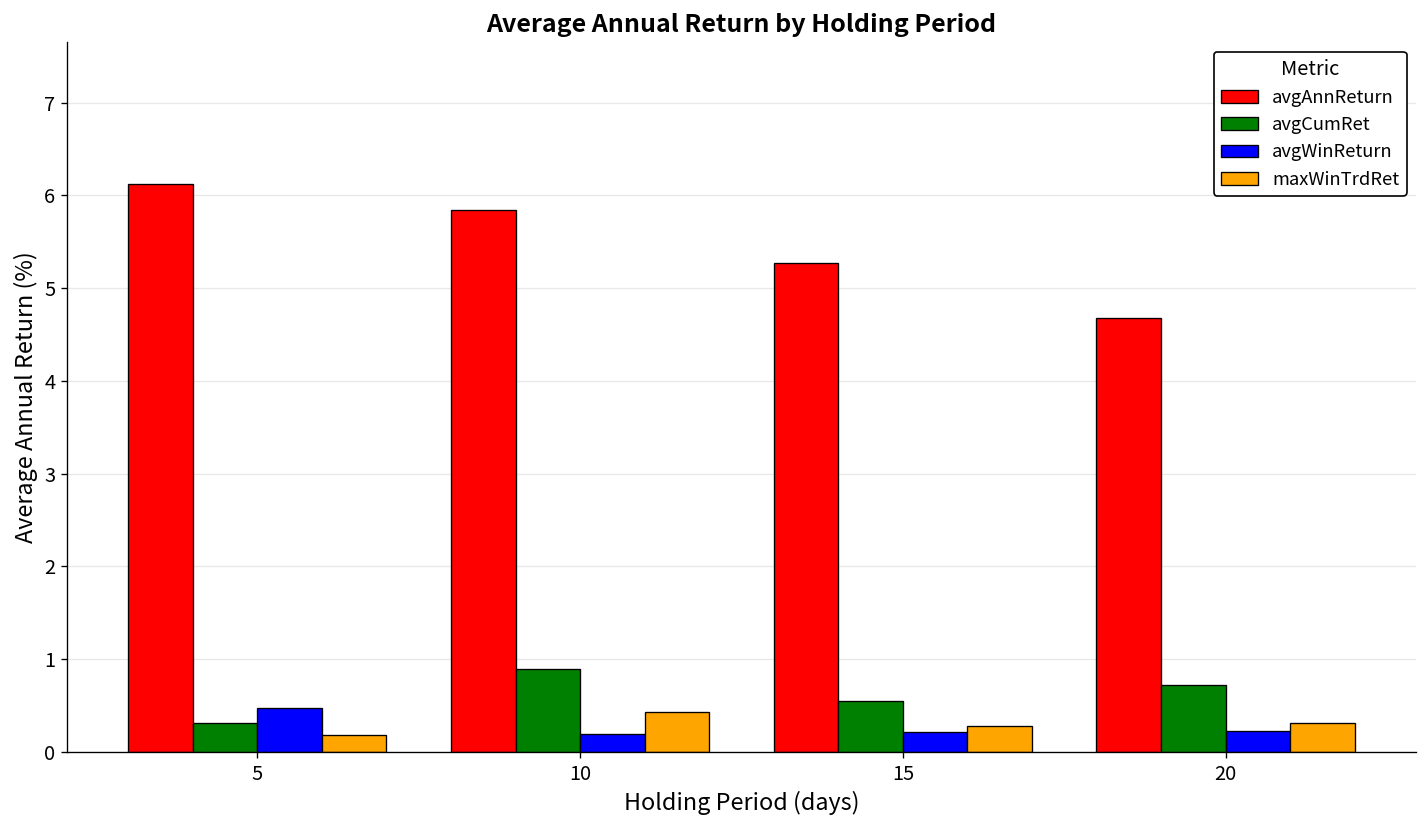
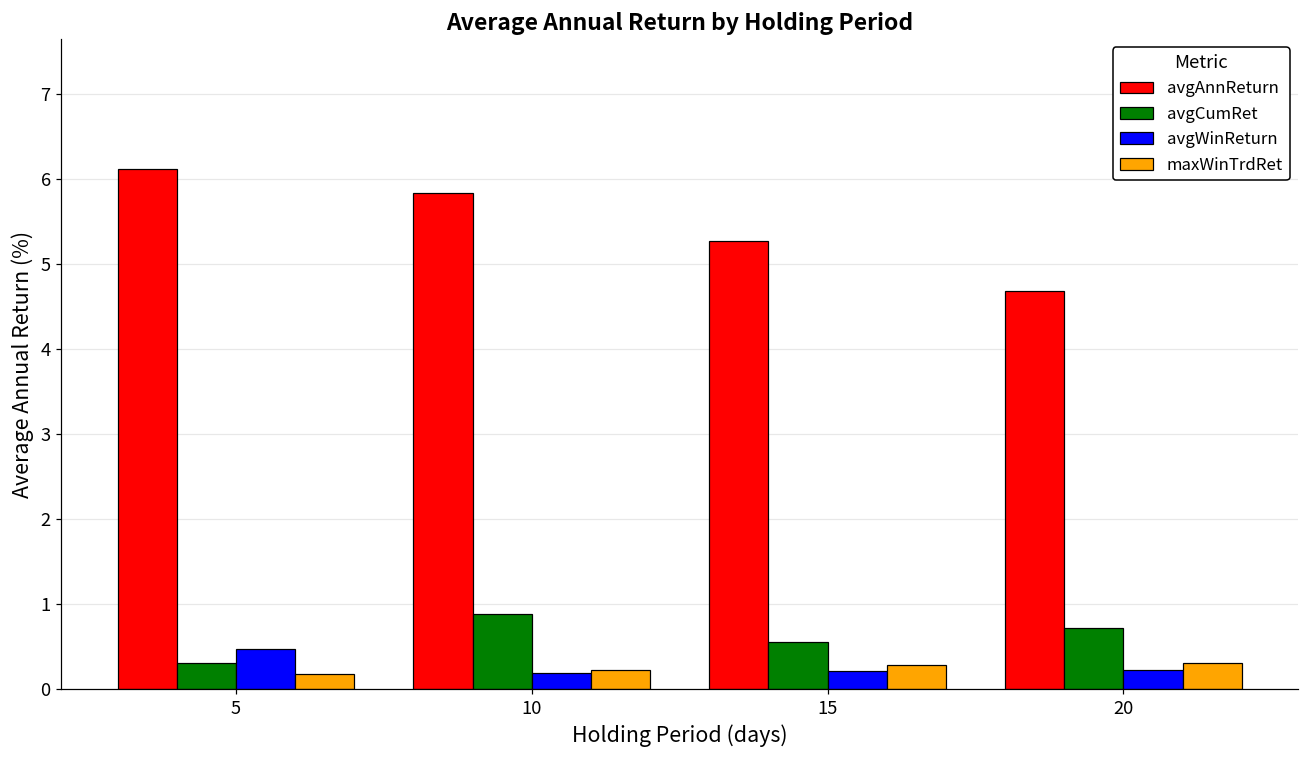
  {
    "avgAnnReturn": {
      "5": 6.1,
      "10": 5.8,
      "15": 5.3,
      "20": 4.7
    },
    "avgCumRet": {
      "5": 0.3,
      "10": 0.9,
      "15": 0.6,
      "20": 0.7
    },
    "avgWinReturn": {
      "5": 0.5,
      "10": 0.2,
      "15": 0.2,
      "20": 0.2
    },
    "maxWinTrdRet": {
      "5": 0.2,
-     "10": 0.4,
+     "10": 0.2,
      "15": 0.3,
      "20": 0.3
    }
  }
